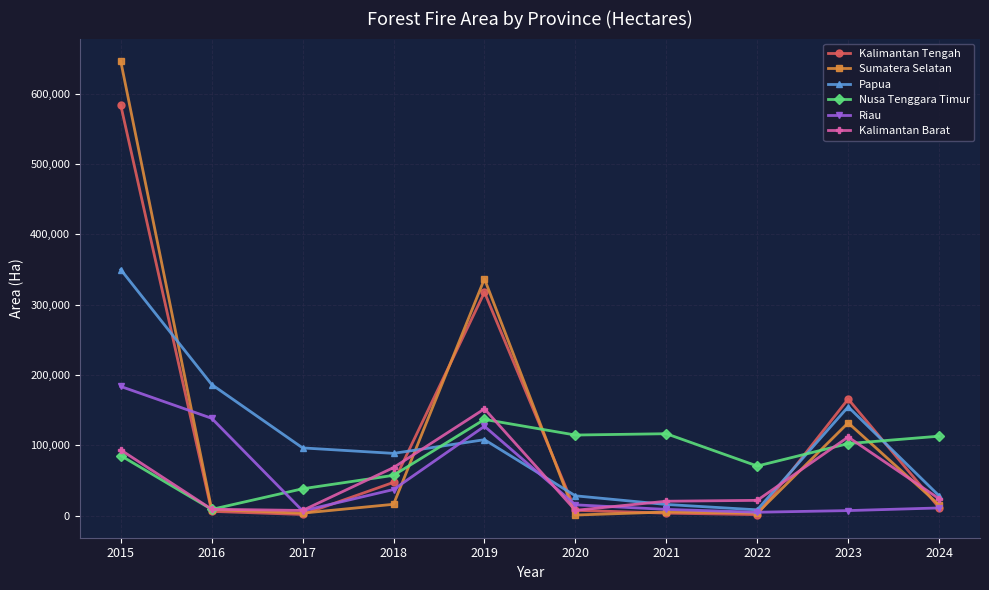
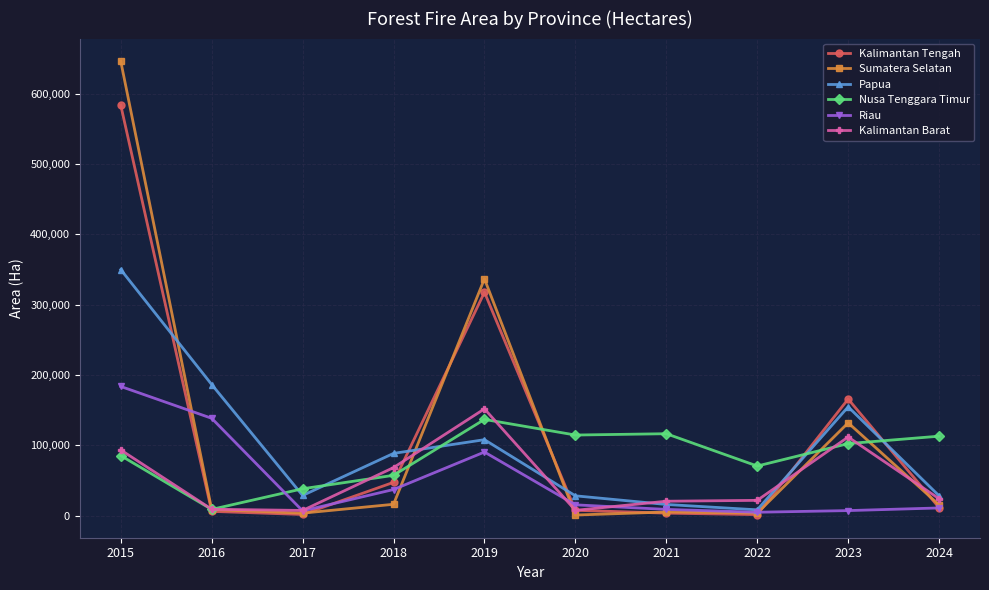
  {
    "Papua": {
      "2015": "350,000",
      "2016": "190,000",
-     "2017": "100,000",
+     "2017": "30,000",
      "2018": "90,000",
      "2019": "110,000",
      "2020": "30,000",
      "2021": "20,000",
      "2023": "150,000",
      "2024": "30,000"
    },
    "Nusa Tenggara Timur": {
      "2015": "90,000",
      "2017": "40,000",
      "2018": "60,000",
      "2019": "140,000",
      "2020": "110,000",
      "2021": "120,000",
      "2022": "70,000",
      "2023": "100,000",
      "2024": "110,000"
    },
    "Riau": {
      "2015": "180,000",
      "2016": "140,000",
      "2018": "40,000",
-     "2019": "130,000",
+     "2019": "90,000",
      "2020": "20,000",
      "2021": "10,000",
      "2023": "10,000"
    },
    "Kalimantan Barat": {
      "2015": "90,000",
      "2018": "70,000",
      "2019": "150,000",
      "2021": "20,000",
      "2022": "20,000",
      "2023": "110,000",
      "2024": "20,000"
    }
  }
